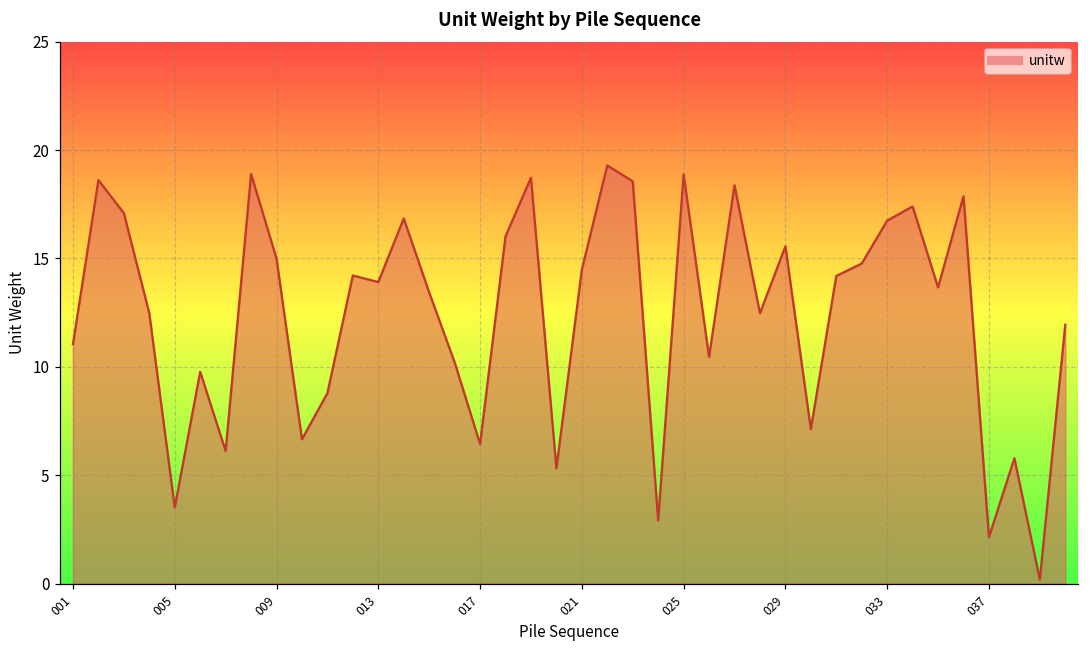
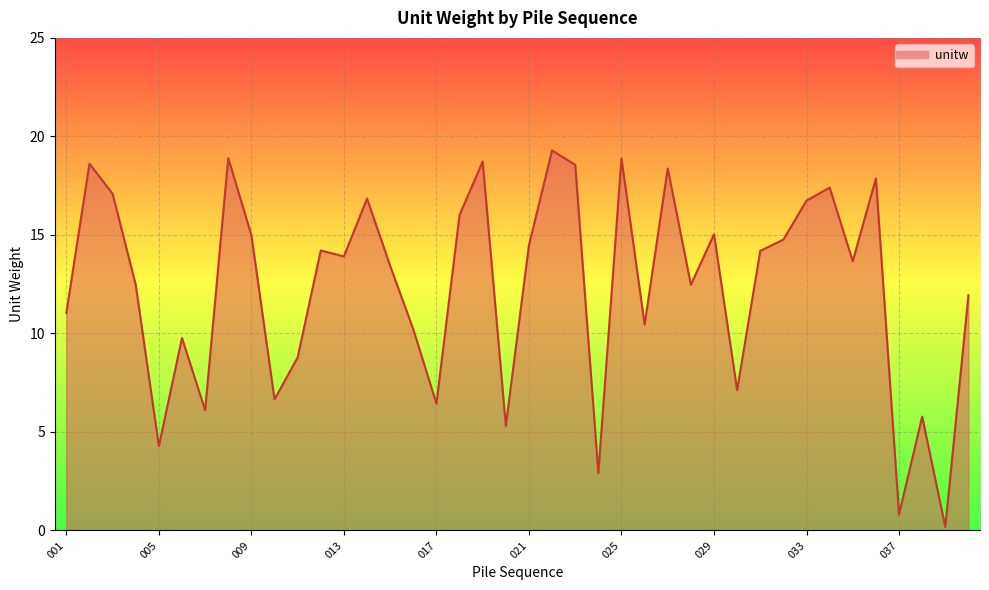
  {
    "001": 11.0,
-   "005": 3.5,
+   "005": 4.3,
    "009": 15.0,
    "013": 13.9,
    "017": 6.4,
    "021": 14.5,
    "025": 18.9,
-   "029": 15.6,
+   "029": 15.0,
    "033": 16.7,
-   "037": 2.1
+   "037": 0.8
  }
